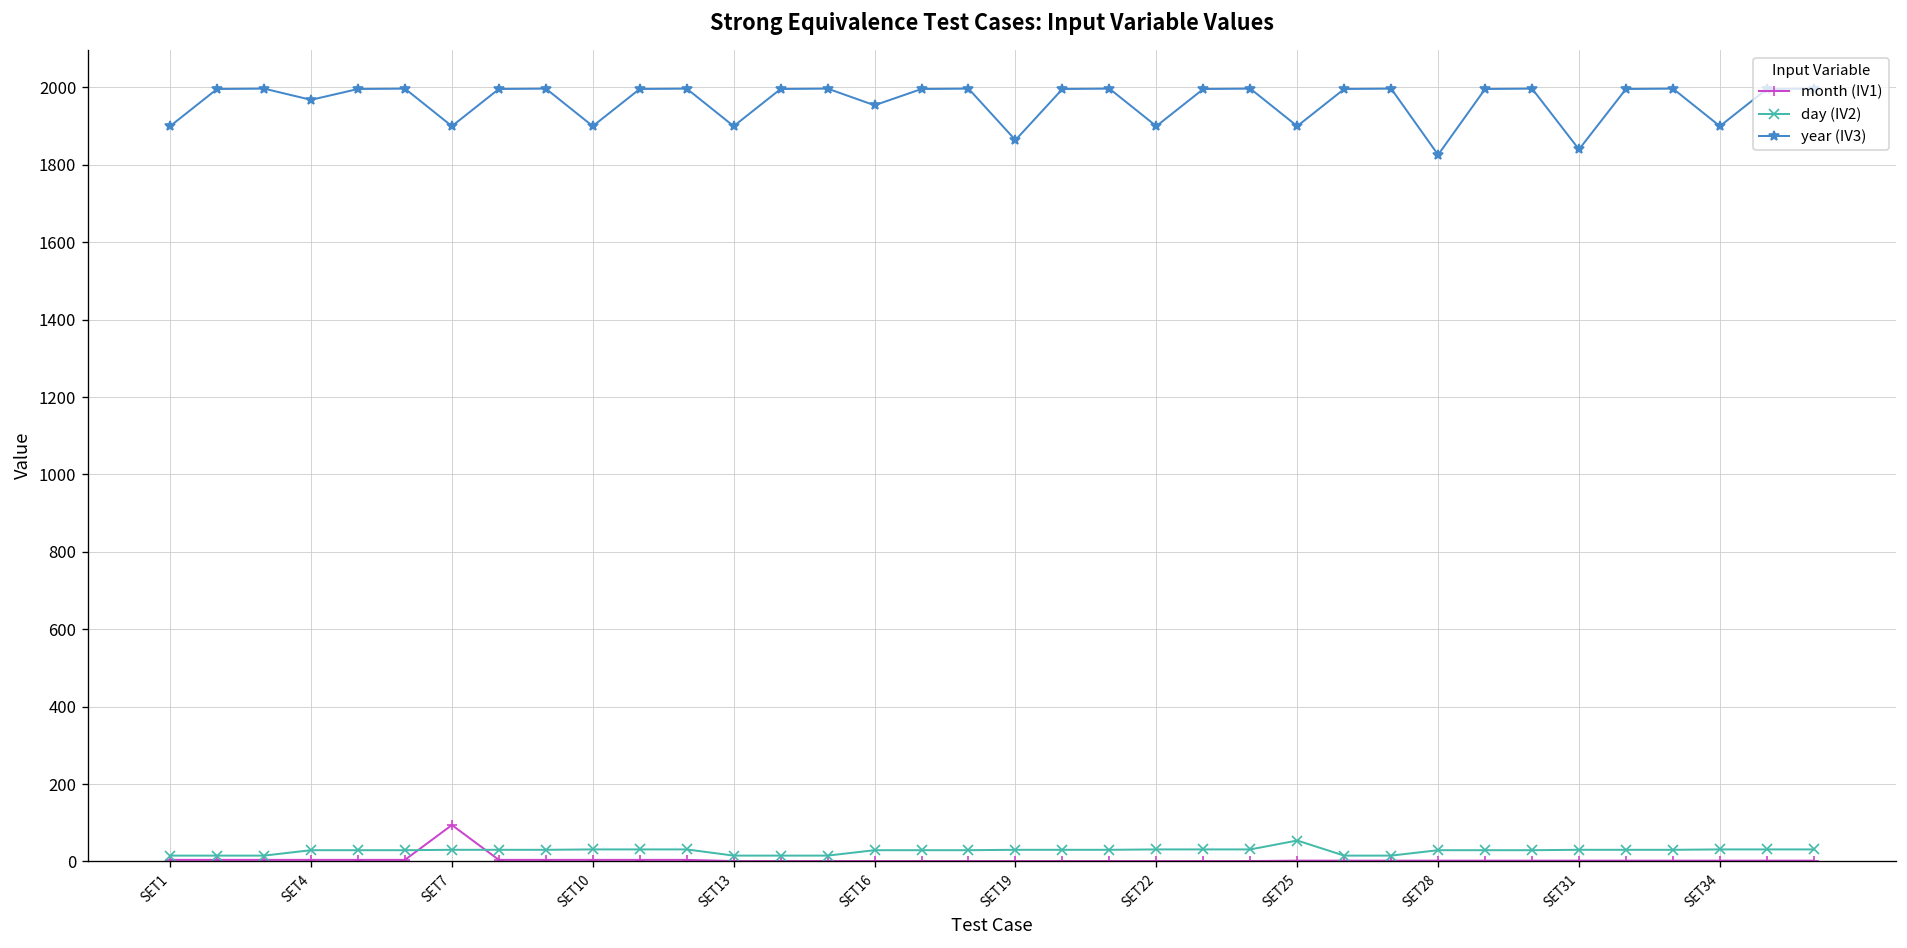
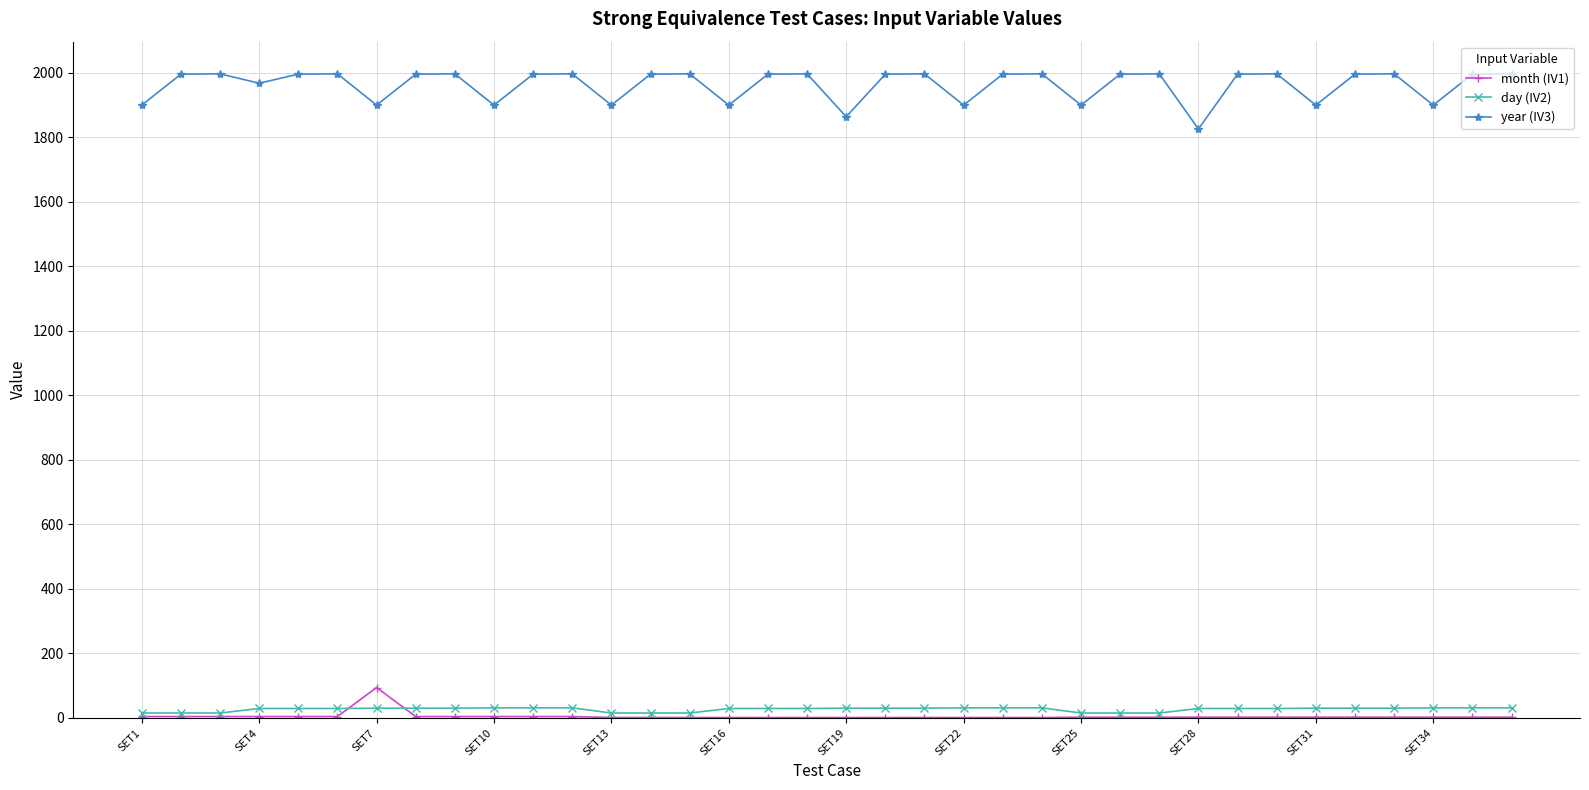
  {
    "month (IV1)": {
      "SET1": 0,
      "SET4": 0,
      "SET7": 90,
      "SET10": 0,
      "SET13": 0,
      "SET16": 0,
      "SET19": 0,
      "SET22": 0,
      "SET25": 0,
      "SET28": 0,
      "SET31": 0,
      "SET34": 0
    },
    "day (IV2)": {
      "SET1": 20,
      "SET4": 30,
      "SET7": 30,
      "SET10": 30,
      "SET13": 20,
      "SET16": 30,
      "SET19": 30,
      "SET22": 30,
-     "SET25": 50,
+     "SET25": 20,
      "SET28": 30,
      "SET31": 30,
      "SET34": 30
    },
    "year (IV3)": {
      "SET1": 1900,
      "SET4": 1970,
      "SET7": 1900,
      "SET10": 1900,
      "SET13": 1900,
-     "SET16": 1950,
+     "SET16": 1900,
      "SET19": 1860,
      "SET22": 1900,
      "SET25": 1900,
      "SET28": 1830,
-     "SET31": 1840,
+     "SET31": 1900,
      "SET34": 1900
    }
  }
